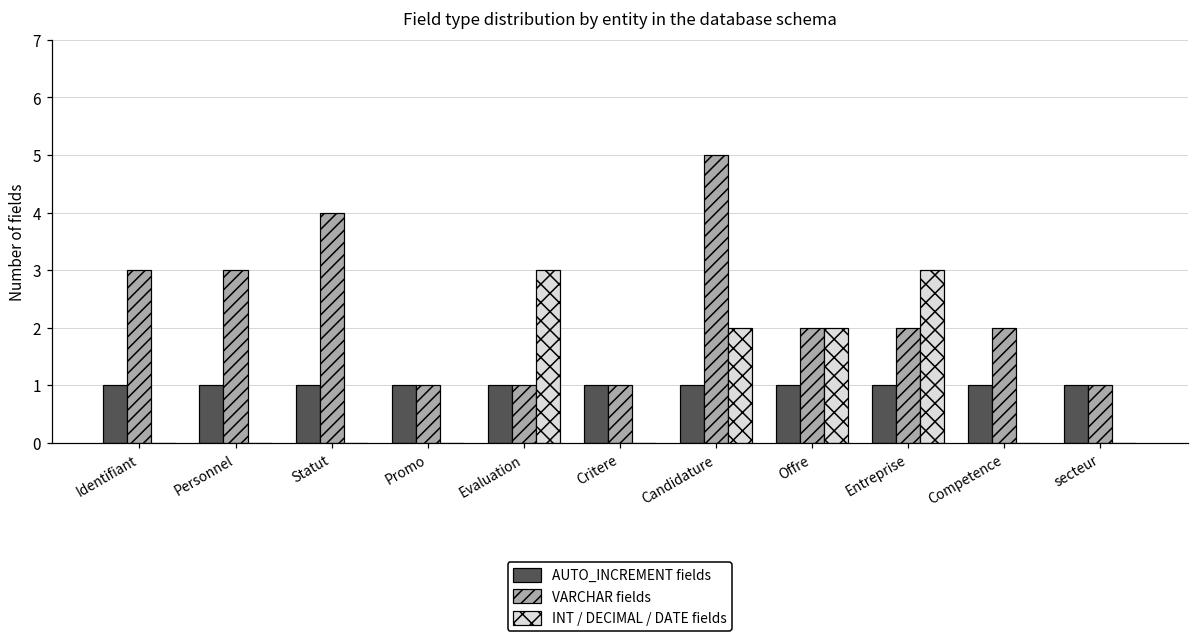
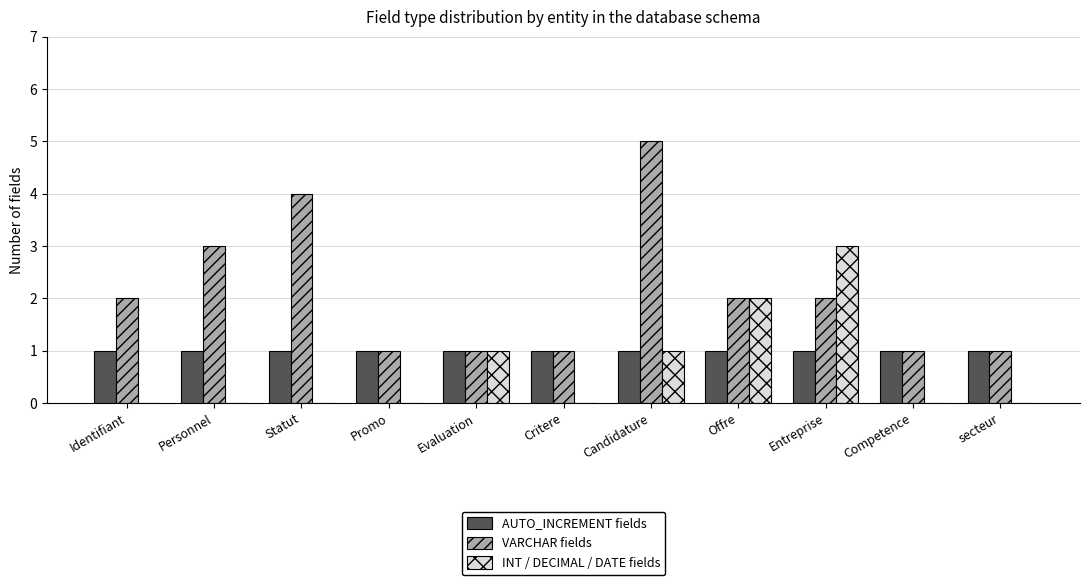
  {
    "AUTO_INCREMENT fields": {
      "Identifiant": 1,
      "Personnel": 1,
      "Statut": 1,
      "Promo": 1,
      "Evaluation": 1,
      "Critere": 1,
      "Candidature": 1,
      "Offre": 1,
      "Entreprise": 1,
      "Competence": 1,
      "secteur": 1
    },
    "VARCHAR fields": {
-     "Identifiant": 3,
+     "Identifiant": 2,
      "Personnel": 3,
      "Statut": 4,
      "Promo": 1,
      "Evaluation": 1,
      "Critere": 1,
      "Candidature": 5,
      "Offre": 2,
      "Entreprise": 2,
-     "Competence": 2,
+     "Competence": 1,
      "secteur": 1
    },
    "INT / DECIMAL / DATE fields": {
      "Identifiant": 0,
      "Personnel": 0,
      "Statut": 0,
      "Promo": 0,
-     "Evaluation": 3,
+     "Evaluation": 1,
      "Critere": 0,
-     "Candidature": 2,
+     "Candidature": 1,
      "Offre": 2,
      "Entreprise": 3,
      "Competence": 0,
      "secteur": 0
    }
  }
